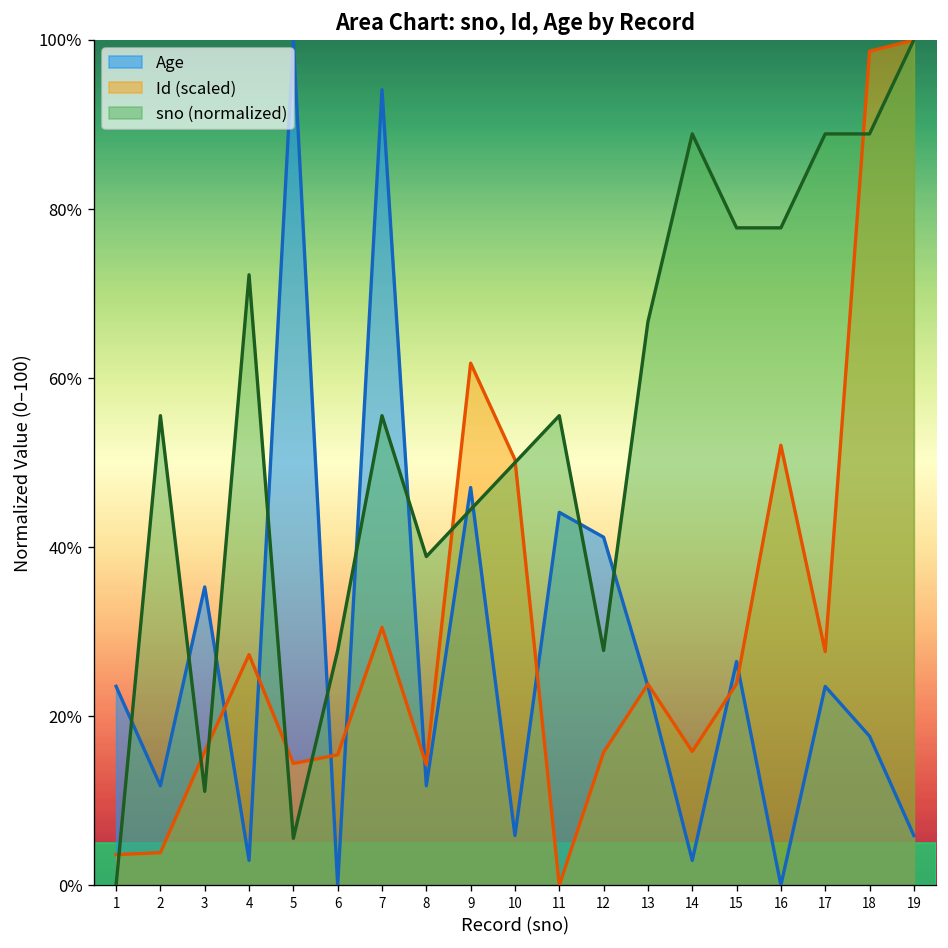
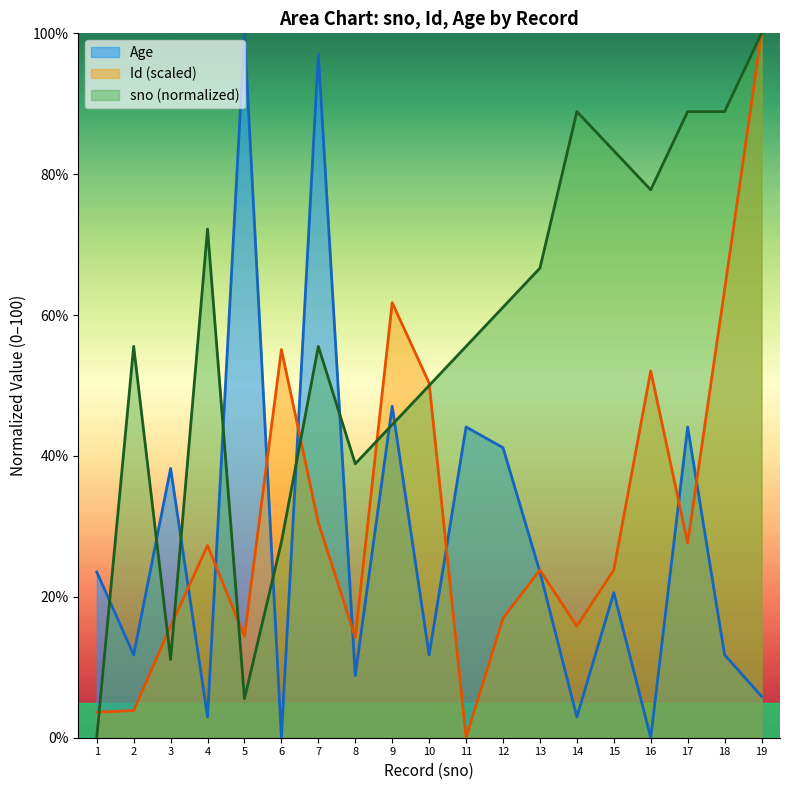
  {
    "Age": {
      "1": "24%",
      "2": "12%",
-     "3": "35%",
+     "3": "38%",
      "5": "100%",
-     "7": "94%",
-     "8": "12%",
+     "7": "97%",
+     "8": "9%",
      "9": "47%",
-     "10": "6%",
+     "10": "12%",
      "11": "44%",
      "12": "41%",
-     "15": "26%",
-     "17": "24%",
-     "18": "18%",
+     "15": "21%",
+     "17": "44%",
+     "18": "12%",
      "19": "6%"
    },
    "Id (scaled)": {
      "3": "16%",
      "4": "27%",
      "5": "14%",
-     "6": "15%",
+     "6": "55%",
      "7": "31%",
      "8": "14%",
      "9": "62%",
-     "12": "16%",
+     "12": "17%",
      "14": "16%",
      "15": "24%",
      "16": "52%",
      "17": "28%",
-     "18": "99%"
+     "18": "64%"
    },
    "sno (normalized)": {
      "2": "56%",
      "3": "11%",
      "4": "72%",
      "5": "6%",
      "6": "28%",
      "7": "56%",
      "8": "39%",
      "9": "44%",
      "11": "56%",
-     "12": "28%",
+     "12": "61%",
      "13": "67%",
      "14": "89%",
-     "15": "78%",
+     "15": "83%",
      "16": "78%",
      "17": "89%",
      "18": "89%"
    }
  }
